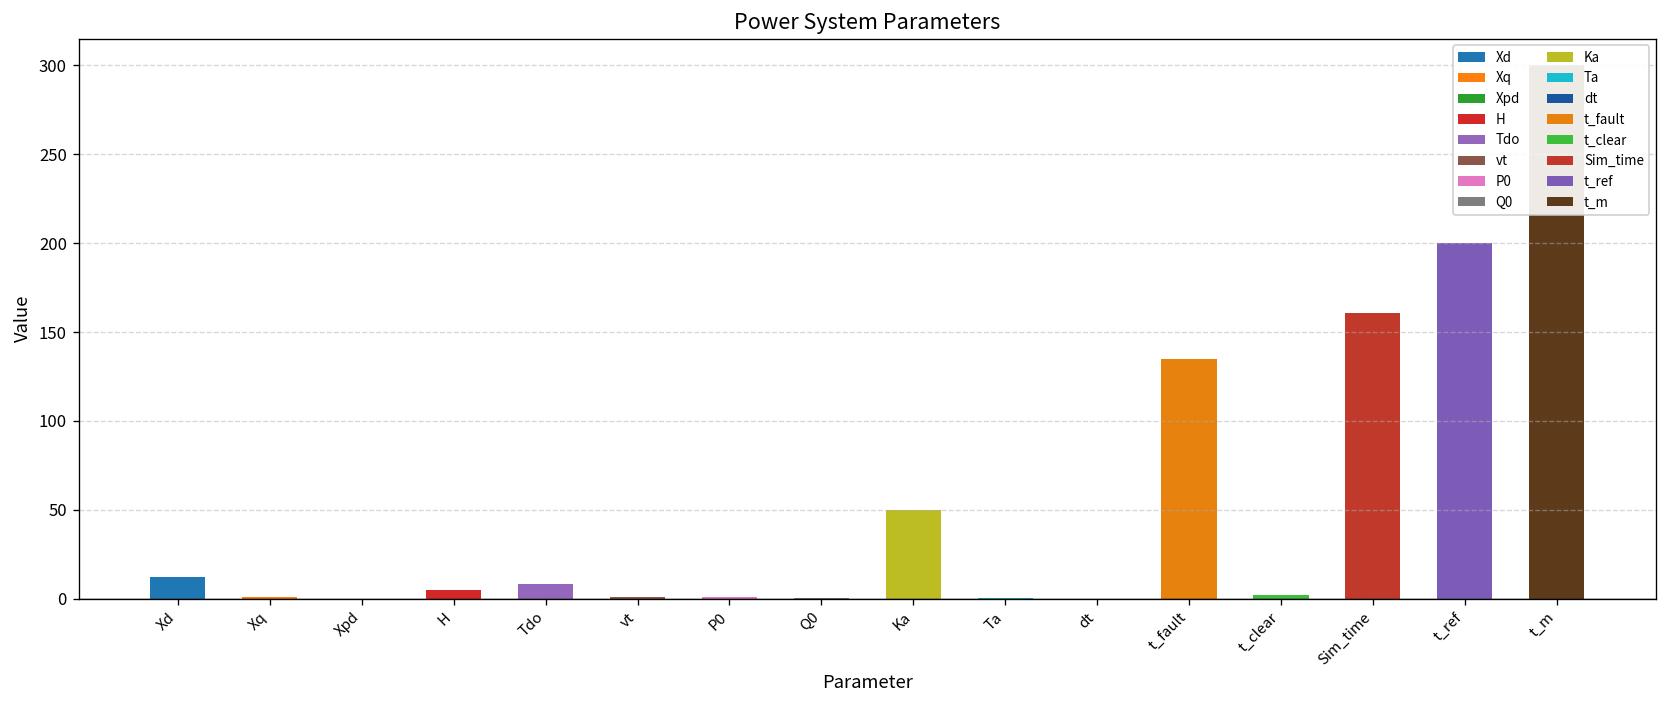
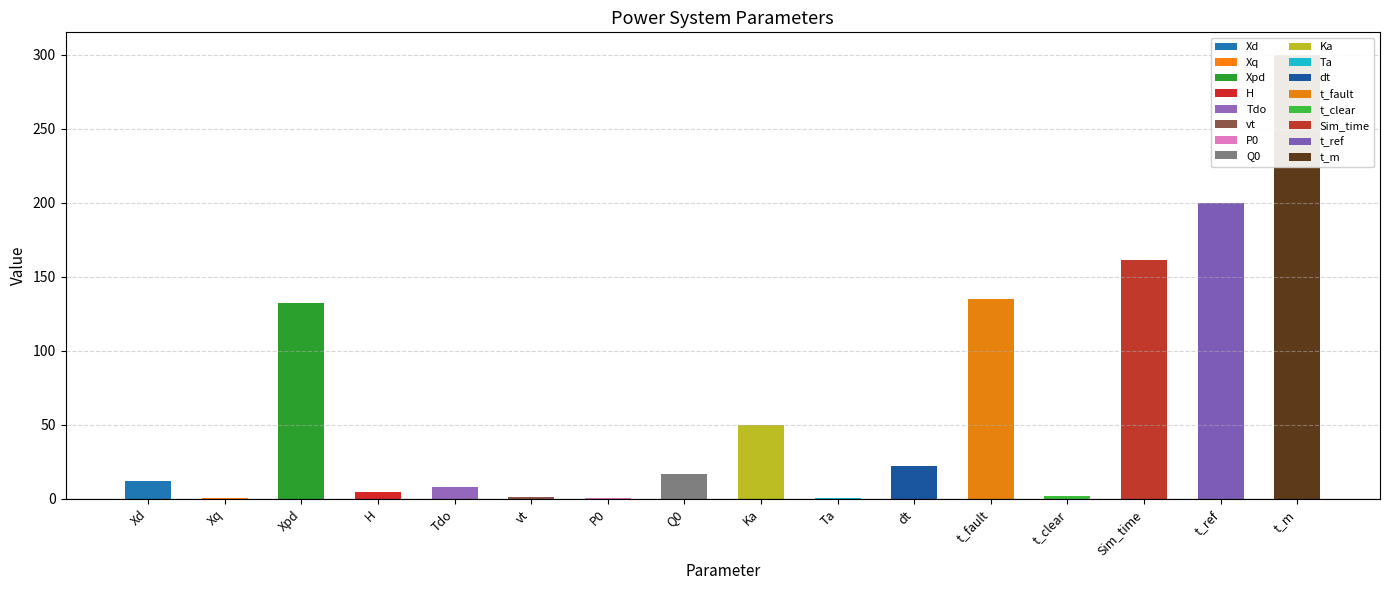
  {
    "Xd": 12,
-   "Xpd": 0,
+   "Xpd": 132,
    "H": 5,
    "Tdo": 8,
-   "Q0": 1,
+   "Q0": 17,
    "Ka": 50,
-   "dt": 0,
+   "dt": 23,
    "t_fault": 135,
    "t_clear": 2,
    "Sim_time": 161,
    "t_ref": 200
  }
